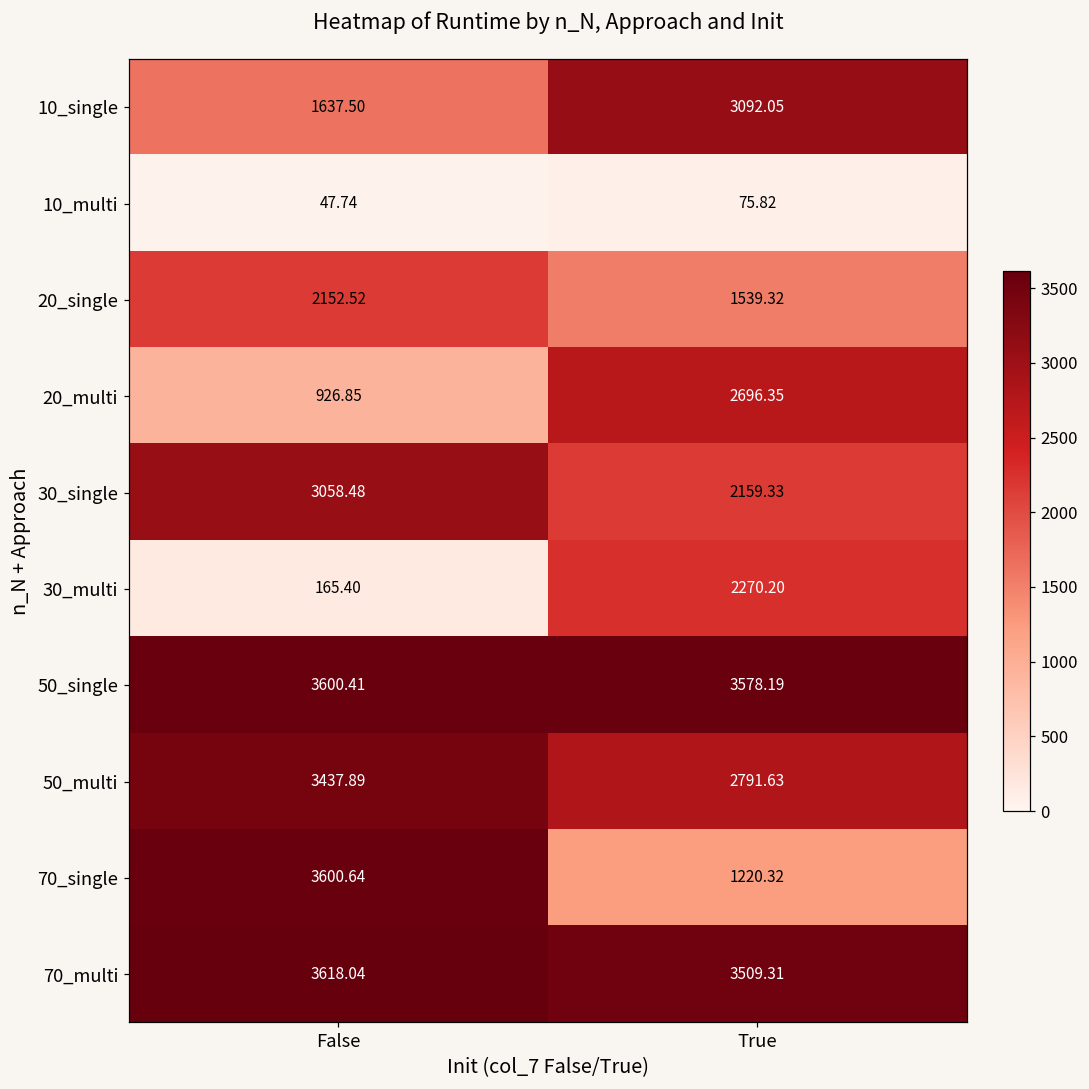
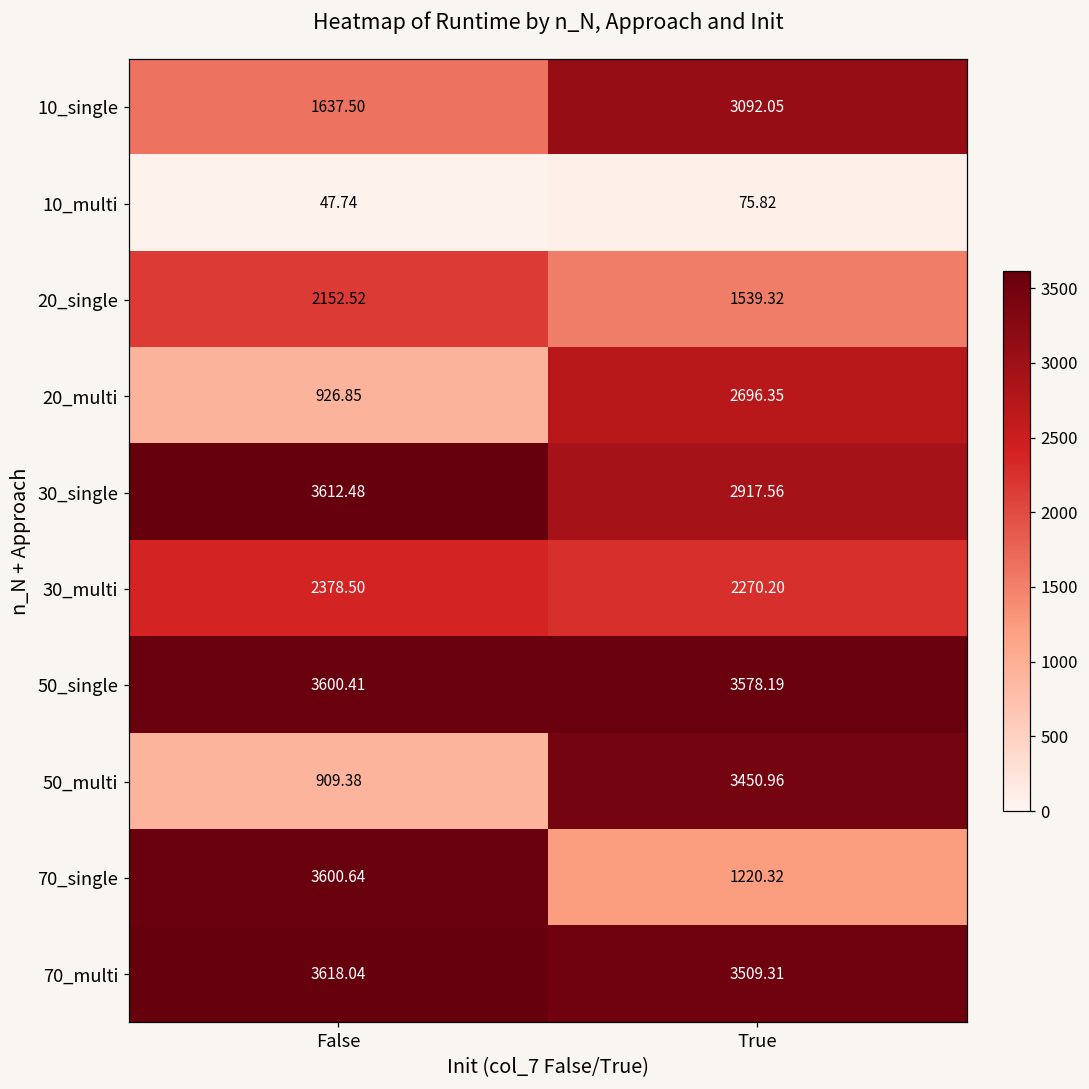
  {
    "10_single": {
      "False": 1637.50,
      "True": 3092.05
    },
    "10_multi": {
      "False": 47.74,
      "True": 75.82
    },
    "20_single": {
      "False": 2152.52,
      "True": 1539.32
    },
    "20_multi": {
      "False": 926.85,
      "True": 2696.35
    },
    "30_single": {
-     "False": 3058.48,
-     "True": 2159.33
+     "False": 3612.48,
+     "True": 2917.56
    },
    "30_multi": {
-     "False": 165.40,
+     "False": 2378.50,
      "True": 2270.20
    },
    "50_single": {
      "False": 3600.41,
      "True": 3578.19
    },
    "50_multi": {
-     "False": 3437.89,
-     "True": 2791.63
+     "False": 909.38,
+     "True": 3450.96
    },
    "70_single": {
      "False": 3600.64,
      "True": 1220.32
    },
    "70_multi": {
      "False": 3618.04,
      "True": 3509.31
    }
  }
